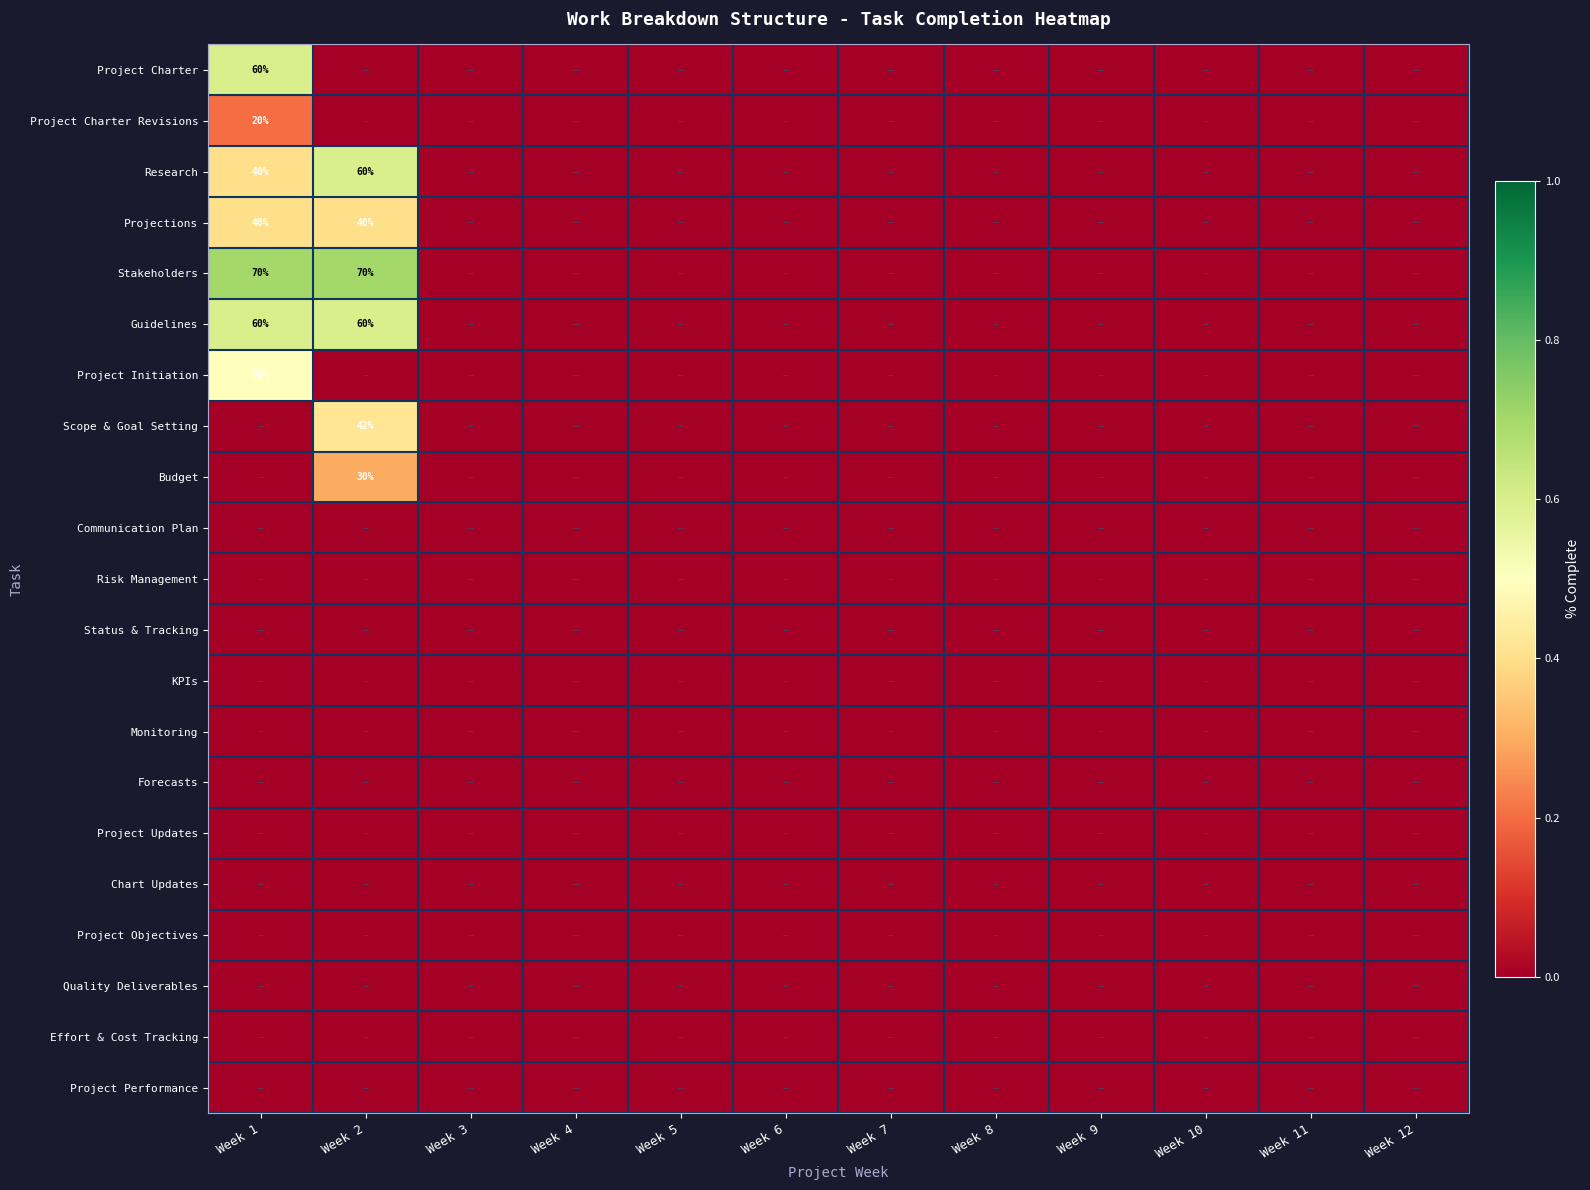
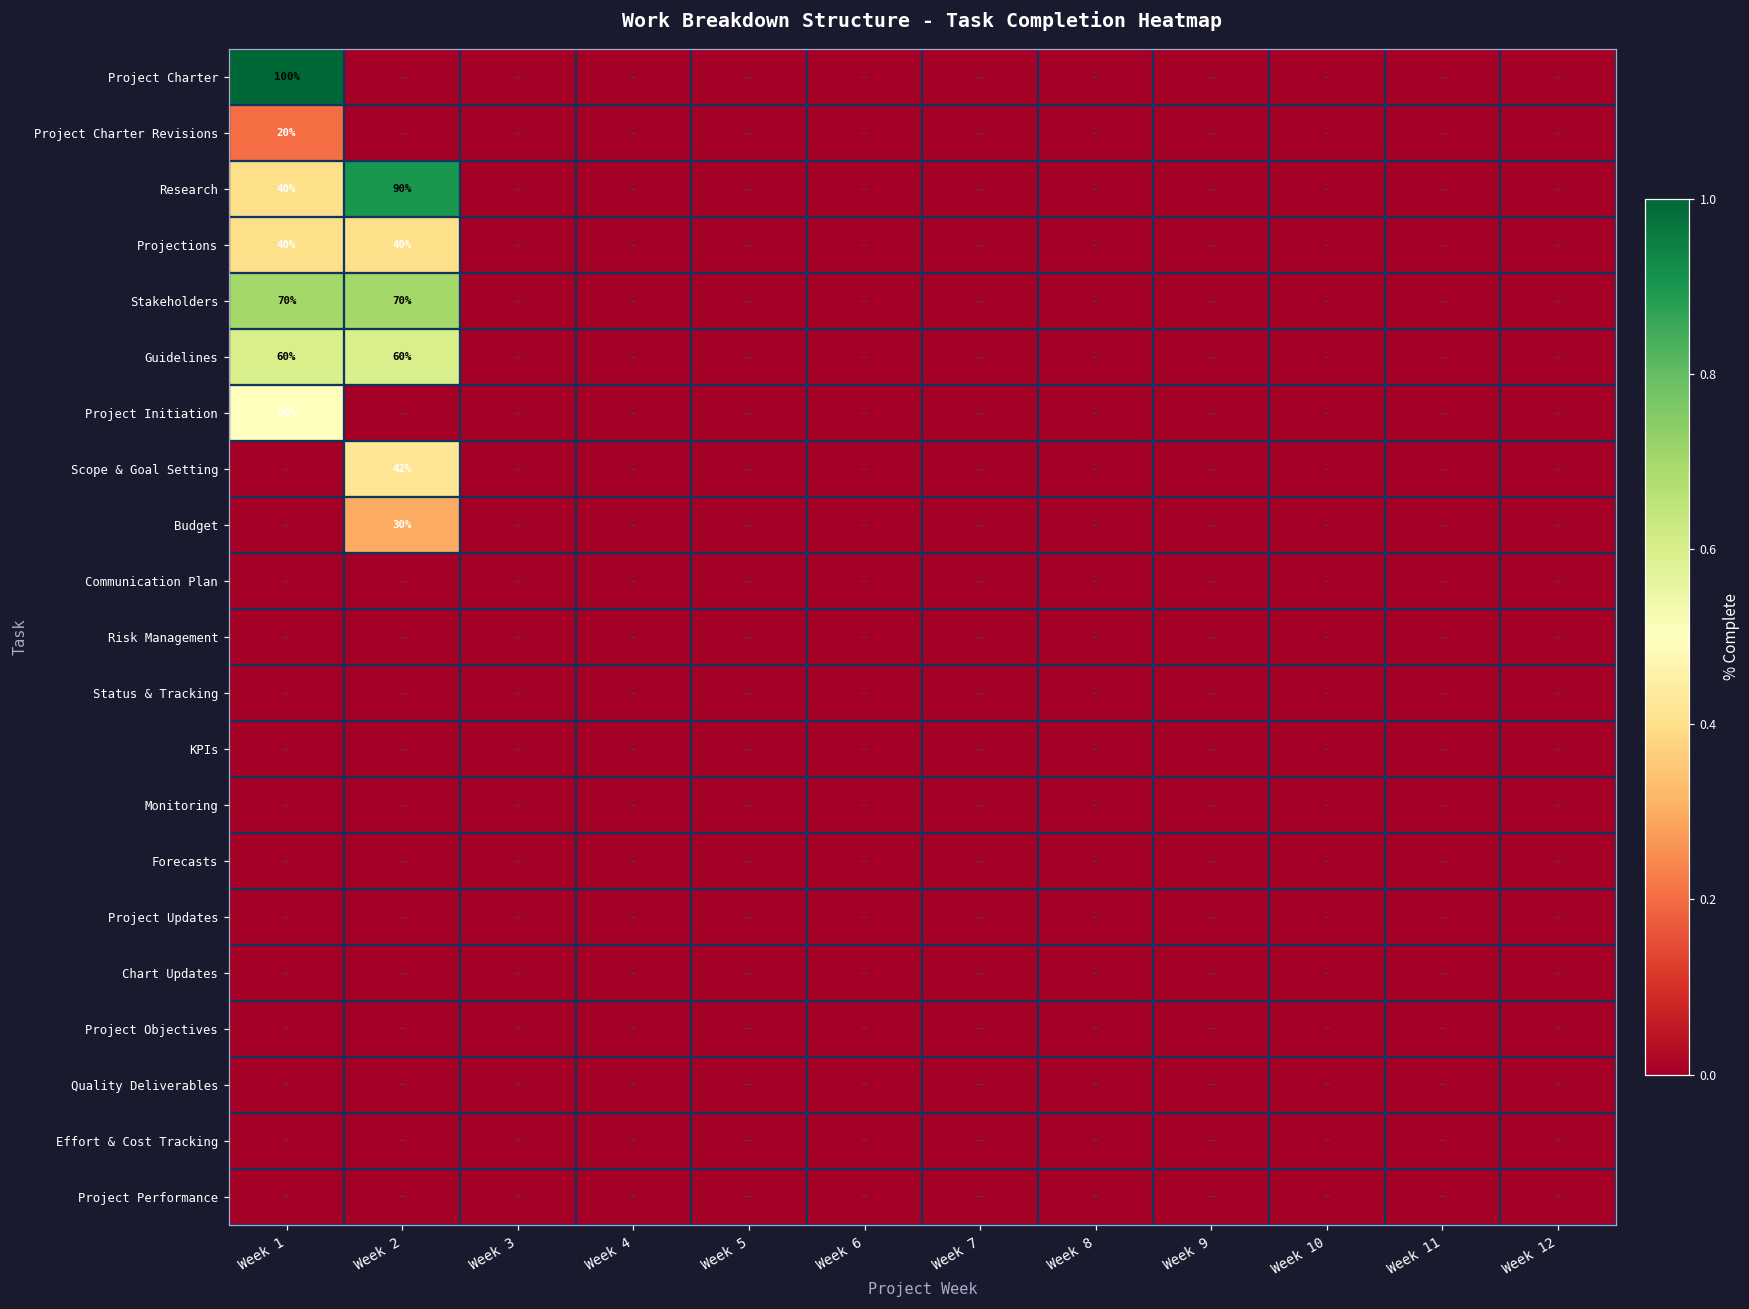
  {
    "Project Charter": {
-     "Week 1": "60%"
+     "Week 1": "100%"
    },
    "Project Charter Revisions": {
      "Week 1": "20%"
    },
    "Research": {
      "Week 1": "40%",
-     "Week 2": "60%"
+     "Week 2": "90%"
    },
    "Projections": {
      "Week 1": "40%",
      "Week 2": "40%"
    },
    "Stakeholders": {
      "Week 1": "70%",
      "Week 2": "70%"
    },
    "Guidelines": {
      "Week 1": "60%",
      "Week 2": "60%"
    },
    "Project Initiation": {
      "Week 1": "50%"
    },
    "Scope & Goal Setting": {
      "Week 2": "42%"
    },
    "Budget": {
      "Week 2": "30%"
    }
  }
